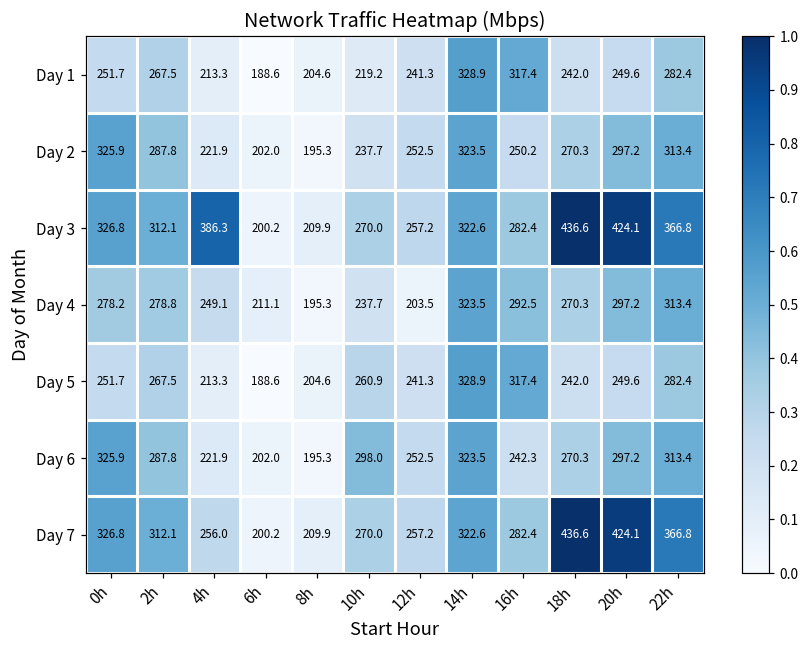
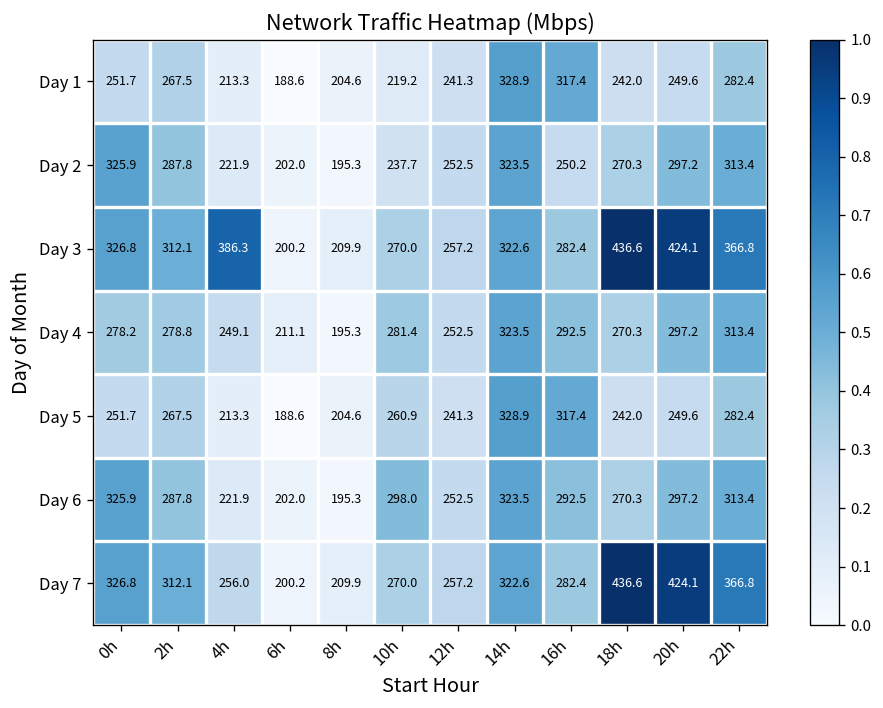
  {
    "Day 1": {
      "0h": 251.7,
      "2h": 267.5,
      "4h": 213.3,
      "6h": 188.6,
      "8h": 204.6,
      "10h": 219.2,
      "12h": 241.3,
      "14h": 328.9,
      "16h": 317.4,
      "18h": 242.0,
      "20h": 249.6,
      "22h": 282.4
    },
    "Day 2": {
      "0h": 325.9,
      "2h": 287.8,
      "4h": 221.9,
      "6h": 202.0,
      "8h": 195.3,
      "10h": 237.7,
      "12h": 252.5,
      "14h": 323.5,
      "16h": 250.2,
      "18h": 270.3,
      "20h": 297.2,
      "22h": 313.4
    },
    "Day 3": {
      "0h": 326.8,
      "2h": 312.1,
      "4h": 386.3,
      "6h": 200.2,
      "8h": 209.9,
      "10h": 270.0,
      "12h": 257.2,
      "14h": 322.6,
      "16h": 282.4,
      "18h": 436.6,
      "20h": 424.1,
      "22h": 366.8
    },
    "Day 4": {
      "0h": 278.2,
      "2h": 278.8,
      "4h": 249.1,
      "6h": 211.1,
      "8h": 195.3,
-     "10h": 237.7,
-     "12h": 203.5,
+     "10h": 281.4,
+     "12h": 252.5,
      "14h": 323.5,
      "16h": 292.5,
      "18h": 270.3,
      "20h": 297.2,
      "22h": 313.4
    },
    "Day 5": {
      "0h": 251.7,
      "2h": 267.5,
      "4h": 213.3,
      "6h": 188.6,
      "8h": 204.6,
      "10h": 260.9,
      "12h": 241.3,
      "14h": 328.9,
      "16h": 317.4,
      "18h": 242.0,
      "20h": 249.6,
      "22h": 282.4
    },
    "Day 6": {
      "0h": 325.9,
      "2h": 287.8,
      "4h": 221.9,
      "6h": 202.0,
      "8h": 195.3,
      "10h": 298.0,
      "12h": 252.5,
      "14h": 323.5,
-     "16h": 242.3,
+     "16h": 292.5,
      "18h": 270.3,
      "20h": 297.2,
      "22h": 313.4
    },
    "Day 7": {
      "0h": 326.8,
      "2h": 312.1,
      "4h": 256.0,
      "6h": 200.2,
      "8h": 209.9,
      "10h": 270.0,
      "12h": 257.2,
      "14h": 322.6,
      "16h": 282.4,
      "18h": 436.6,
      "20h": 424.1,
      "22h": 366.8
    }
  }
